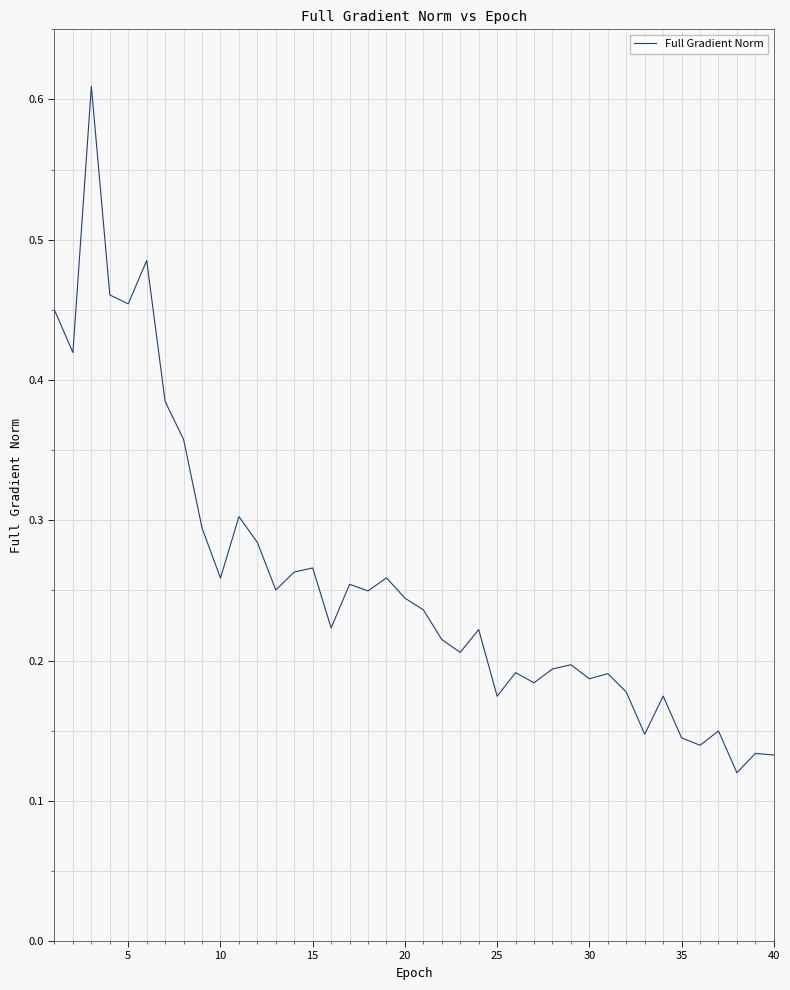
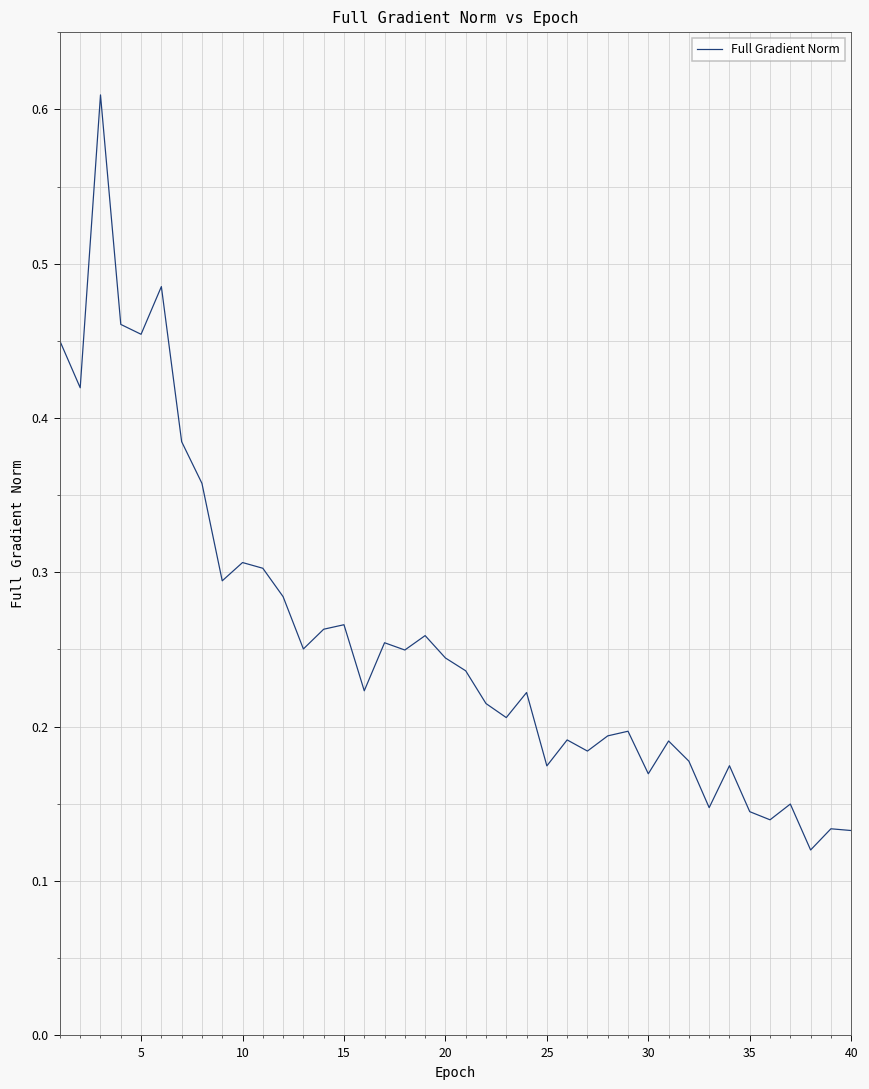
  {
    "5": 0.454,
-   "10": 0.259,
+   "10": 0.306,
    "15": 0.266,
    "20": 0.244,
    "25": 0.175,
-   "30": 0.187,
+   "30": 0.169,
    "35": 0.145,
    "40": 0.133
  }
